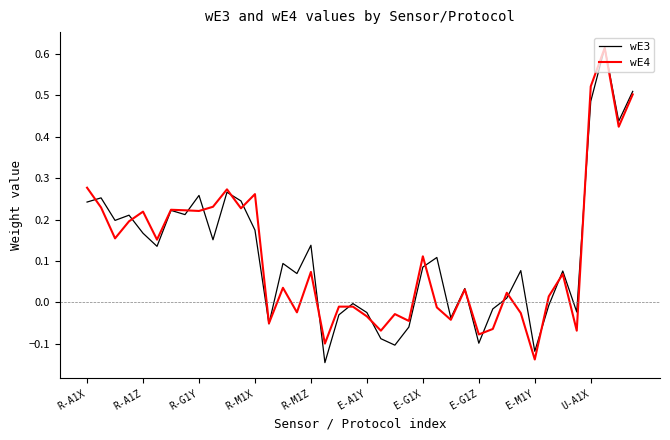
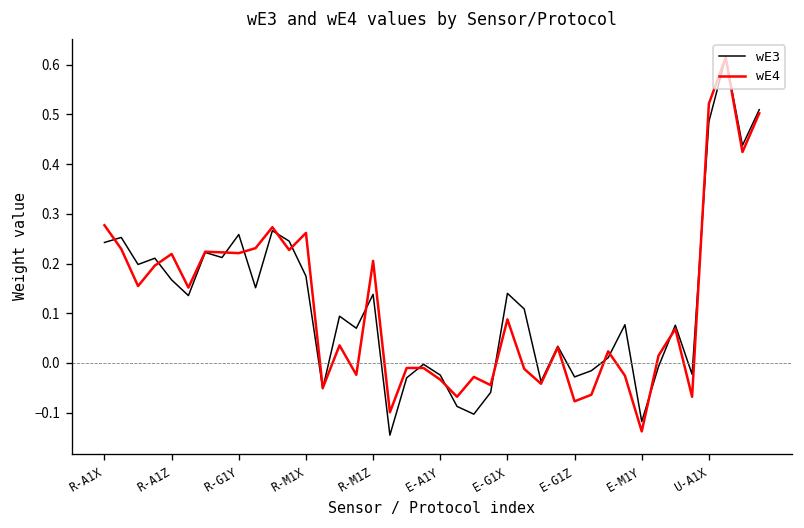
  {
    "wE3": {
      "R-A1X": 0.24,
      "R-A1Z": 0.17,
      "R-G1Y": 0.26,
      "R-M1X": 0.17,
      "R-M1Z": 0.14,
      "E-A1Y": -0.02,
-     "E-G1X": 0.09,
-     "E-G1Z": -0.10,
+     "E-G1X": 0.14,
+     "E-G1Z": -0.03,
      "E-M1Y": -0.12,
      "U-A1X": 0.49
    },
    "wE4": {
      "R-A1X": 0.28,
      "R-A1Z": 0.22,
      "R-G1Y": 0.22,
      "R-M1X": 0.26,
-     "R-M1Z": 0.07,
+     "R-M1Z": 0.21,
      "E-A1Y": -0.03,
-     "E-G1X": 0.11,
+     "E-G1X": 0.09,
      "E-G1Z": -0.08,
      "E-M1Y": -0.14,
      "U-A1X": 0.52
    }
  }
